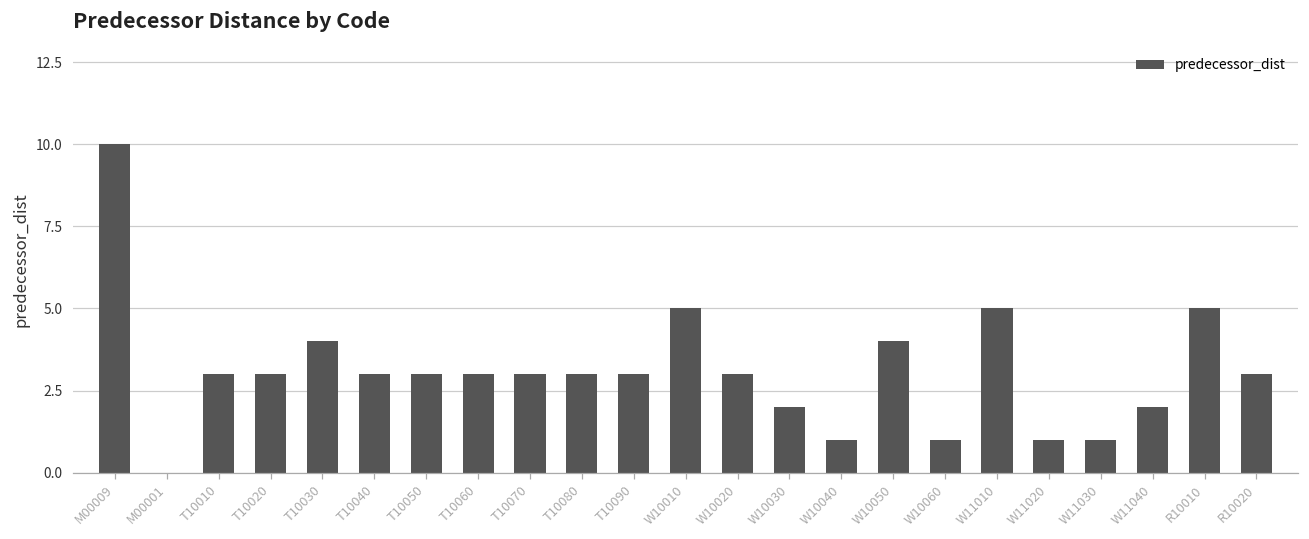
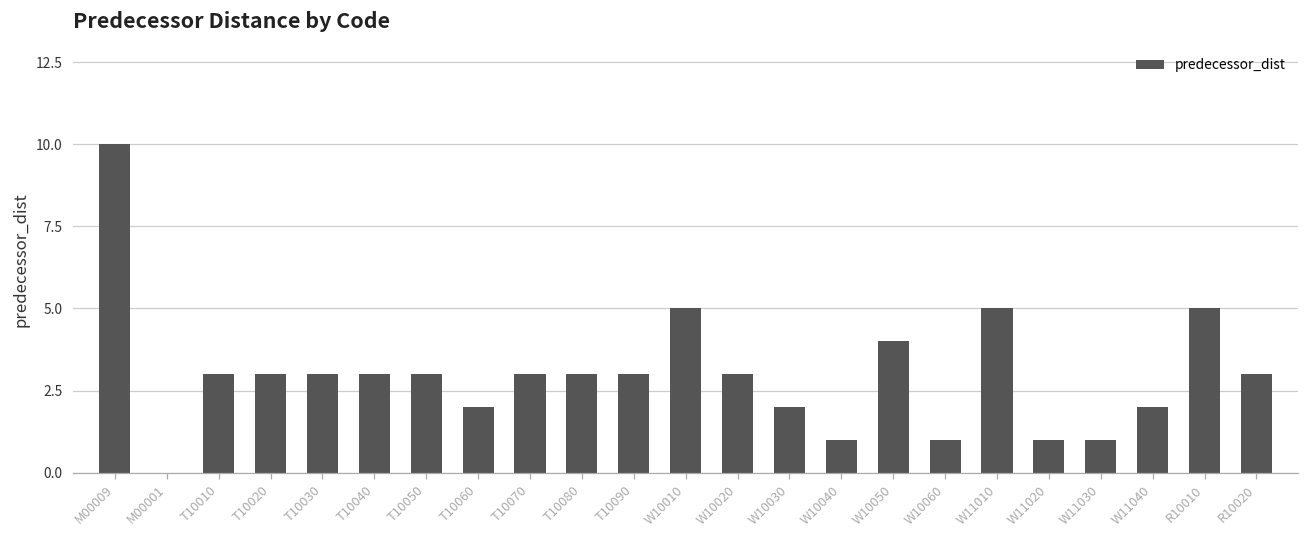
  {
    "M00009": 10,
    "M00001": 0,
    "T10010": 3,
    "T10020": 3,
-   "T10030": 4,
+   "T10030": 3,
    "T10040": 3,
    "T10050": 3,
-   "T10060": 3,
+   "T10060": 2,
    "T10070": 3,
    "T10080": 3,
    "T10090": 3,
    "W10010": 5,
    "W10020": 3,
    "W10030": 2,
    "W10040": 1,
    "W10050": 4,
    "W10060": 1,
    "W11010": 5,
    "W11020": 1,
    "W11030": 1,
    "W11040": 2,
    "R10010": 5,
    "R10020": 3
  }
